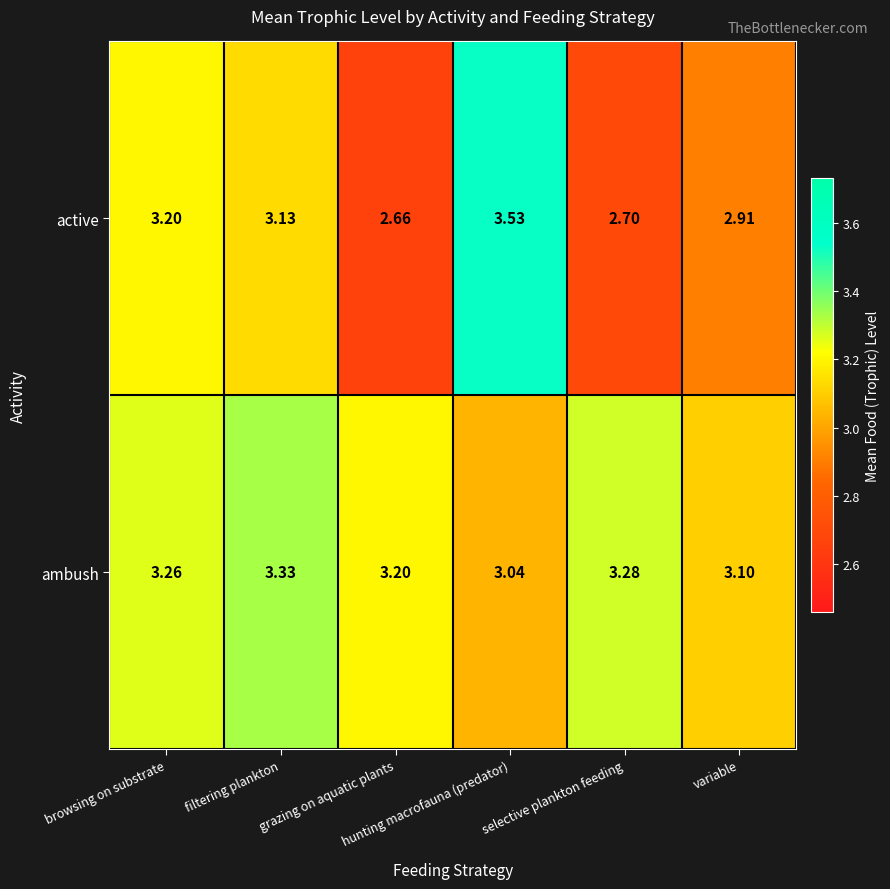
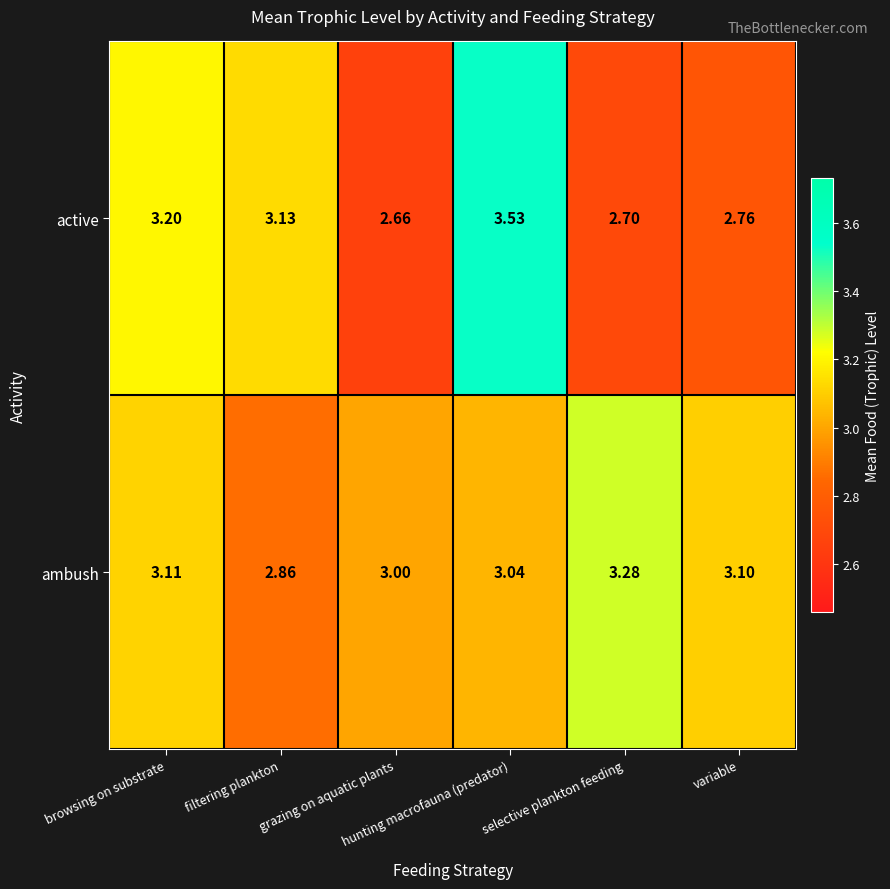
  {
    "active": {
      "browsing on substrate": 3.20,
      "filtering plankton": 3.13,
      "grazing on aquatic plants": 2.66,
      "hunting macrofauna (predator)": 3.53,
      "selective plankton feeding": 2.70,
-     "variable": 2.91
+     "variable": 2.76
    },
    "ambush": {
-     "browsing on substrate": 3.26,
-     "filtering plankton": 3.33,
-     "grazing on aquatic plants": 3.20,
+     "browsing on substrate": 3.11,
+     "filtering plankton": 2.86,
+     "grazing on aquatic plants": 3.00,
      "hunting macrofauna (predator)": 3.04,
      "selective plankton feeding": 3.28,
      "variable": 3.10
    }
  }
